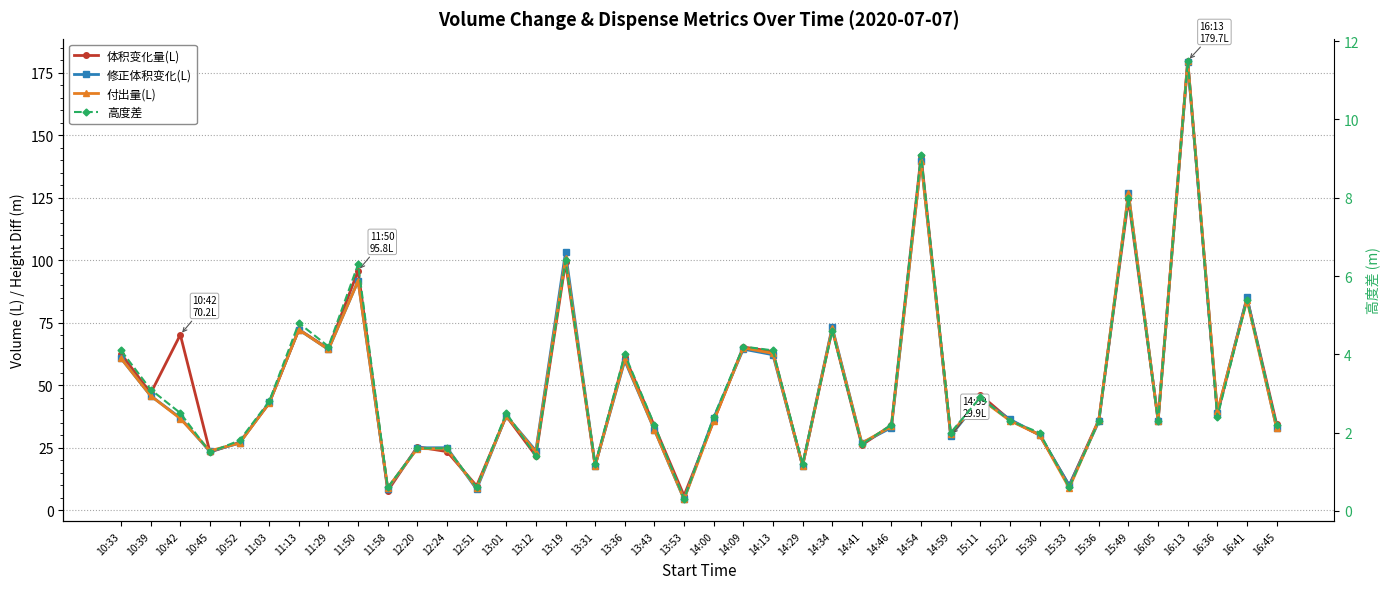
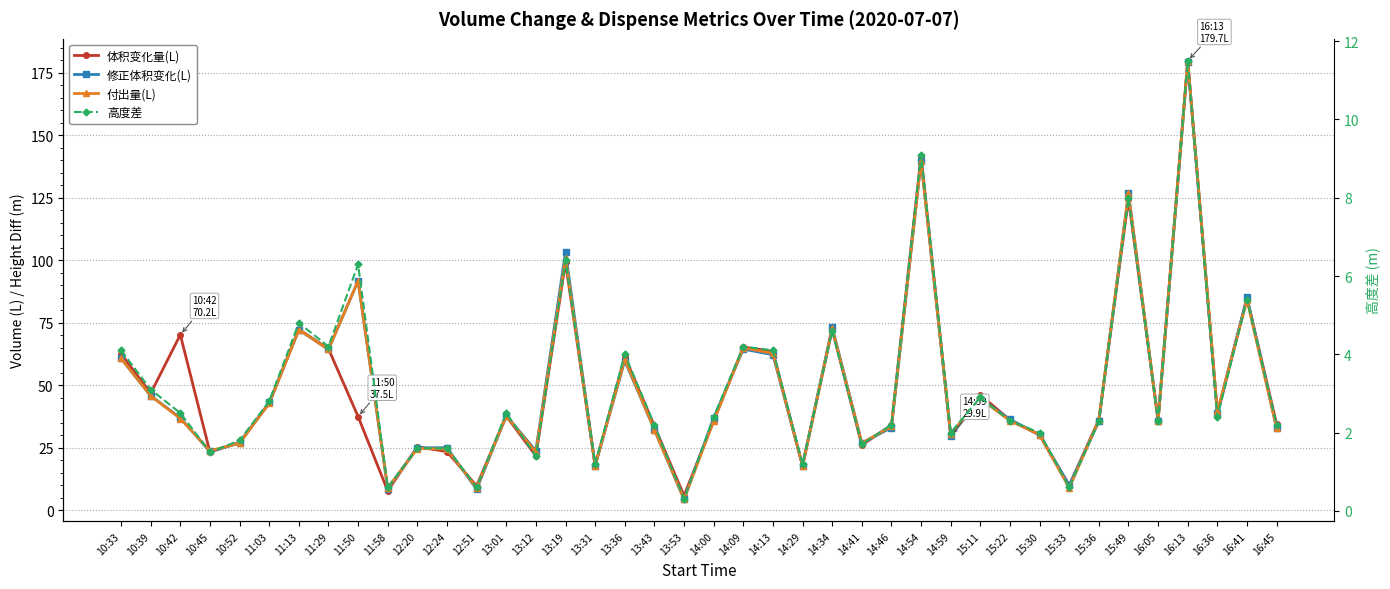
  {
    "体积变化量(L)": {
-     "11:50": "95.8L"
+     "11:50": "37.5L"
    }
  }
